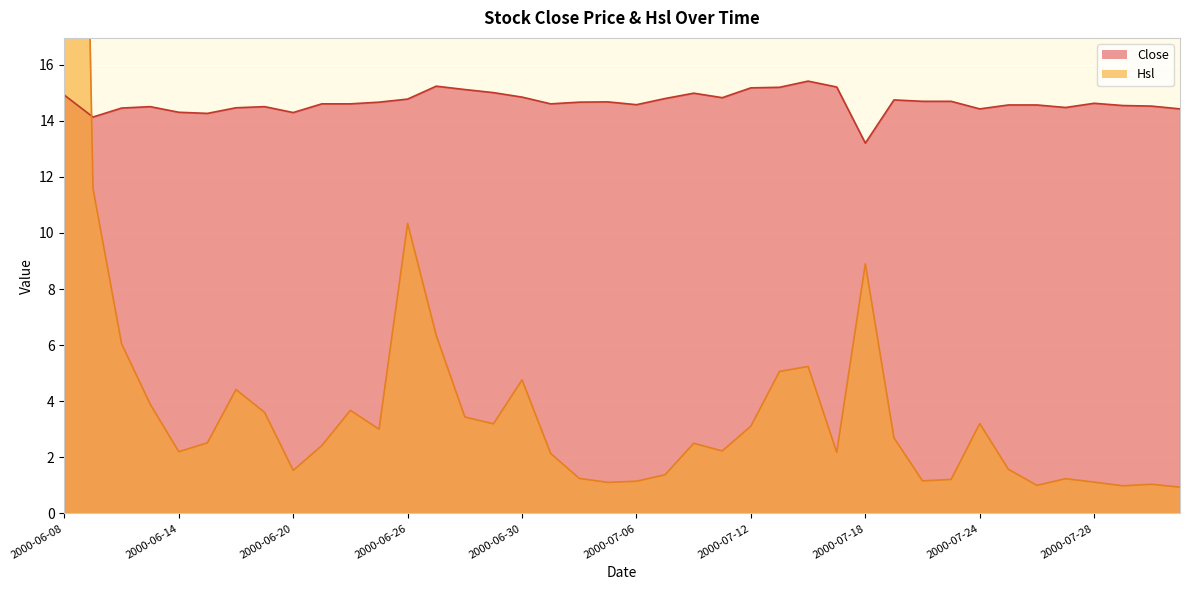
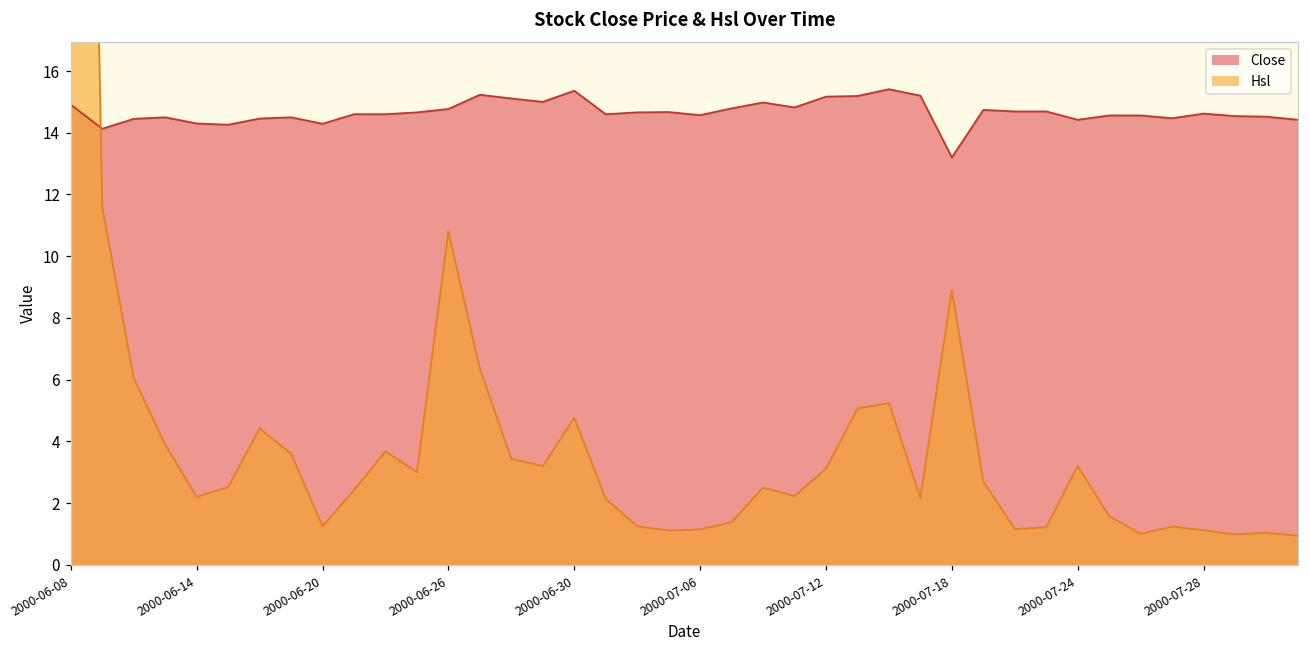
  {
    "Close": {
      "2000-06-08": 14.9,
      "2000-06-14": 14.3,
      "2000-06-20": 14.3,
      "2000-06-26": 14.8,
-     "2000-06-30": 14.8,
+     "2000-06-30": 15.4,
      "2000-07-06": 14.6,
      "2000-07-12": 15.2,
      "2000-07-18": 13.2,
      "2000-07-24": 14.4,
      "2000-07-28": 14.6
    },
    "Hsl": {
      "2000-06-14": 2.2,
-     "2000-06-20": 1.5,
-     "2000-06-26": 10.3,
+     "2000-06-20": 1.2,
+     "2000-06-26": 10.8,
      "2000-06-30": 4.8,
      "2000-07-06": 1.1,
      "2000-07-12": 3.1,
      "2000-07-18": 8.9,
      "2000-07-24": 3.2,
      "2000-07-28": 1.1
    }
  }
